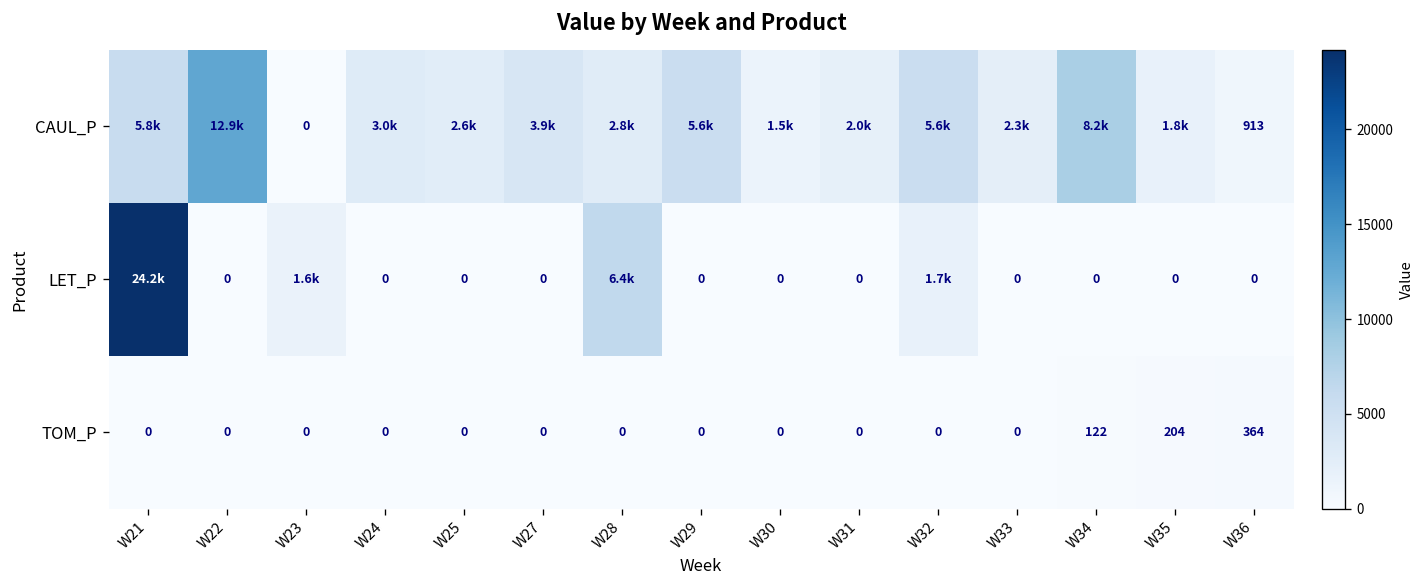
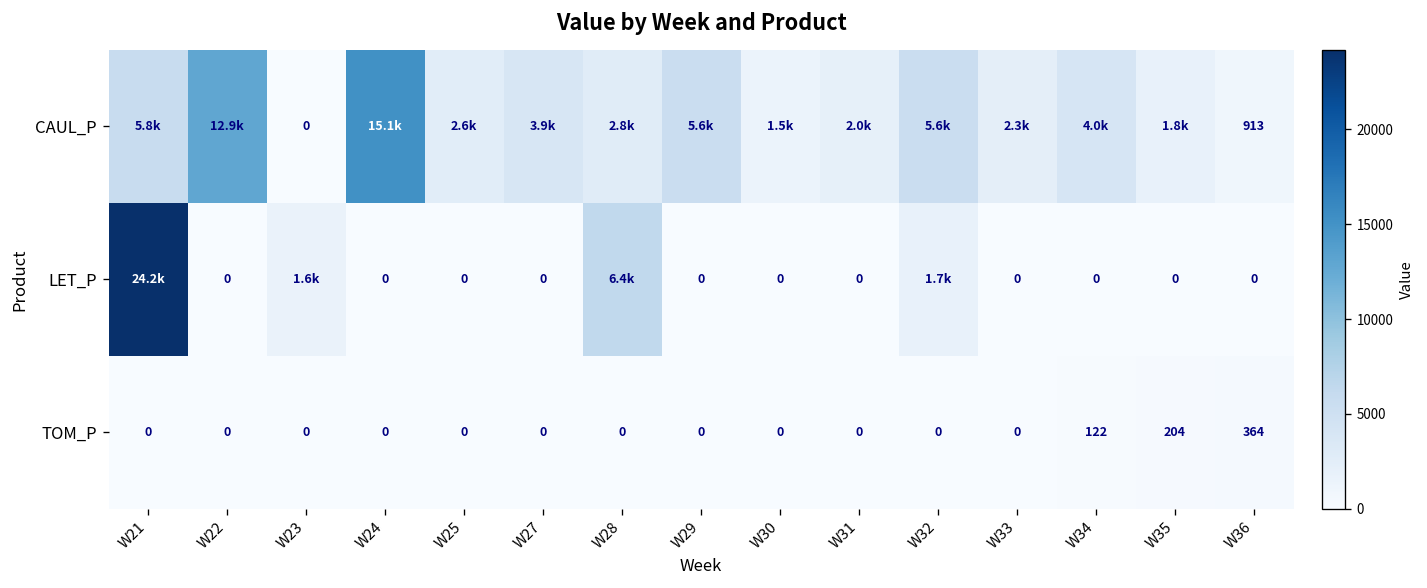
  {
    "CAUL_P": {
      "W21": "5.8k",
      "W22": "12.9k",
      "W23": "0",
-     "W24": "3.0k",
+     "W24": "15.1k",
      "W25": "2.6k",
      "W27": "3.9k",
      "W28": "2.8k",
      "W29": "5.6k",
      "W30": "1.5k",
      "W31": "2.0k",
      "W32": "5.6k",
      "W33": "2.3k",
-     "W34": "8.2k",
+     "W34": "4.0k",
      "W35": "1.8k",
      "W36": "913"
    },
    "LET_P": {
      "W21": "24.2k",
      "W22": "0",
      "W23": "1.6k",
      "W24": "0",
      "W25": "0",
      "W27": "0",
      "W28": "6.4k",
      "W29": "0",
      "W30": "0",
      "W31": "0",
      "W32": "1.7k",
      "W33": "0",
      "W34": "0",
      "W35": "0",
      "W36": "0"
    },
    "TOM_P": {
      "W21": "0",
      "W22": "0",
      "W23": "0",
      "W24": "0",
      "W25": "0",
      "W27": "0",
      "W28": "0",
      "W29": "0",
      "W30": "0",
      "W31": "0",
      "W32": "0",
      "W33": "0",
      "W34": "122",
      "W35": "204",
      "W36": "364"
    }
  }
